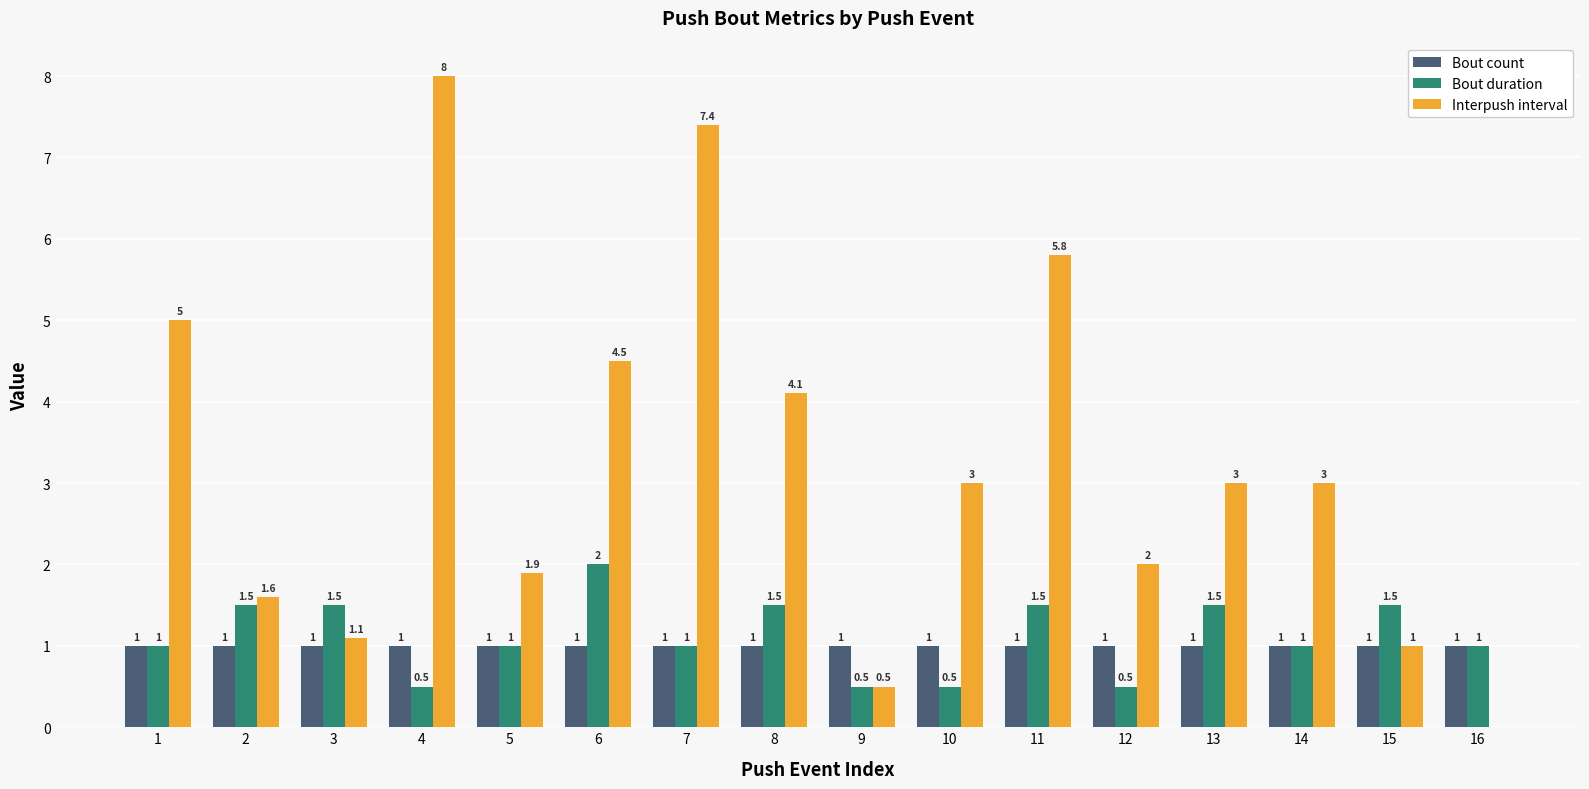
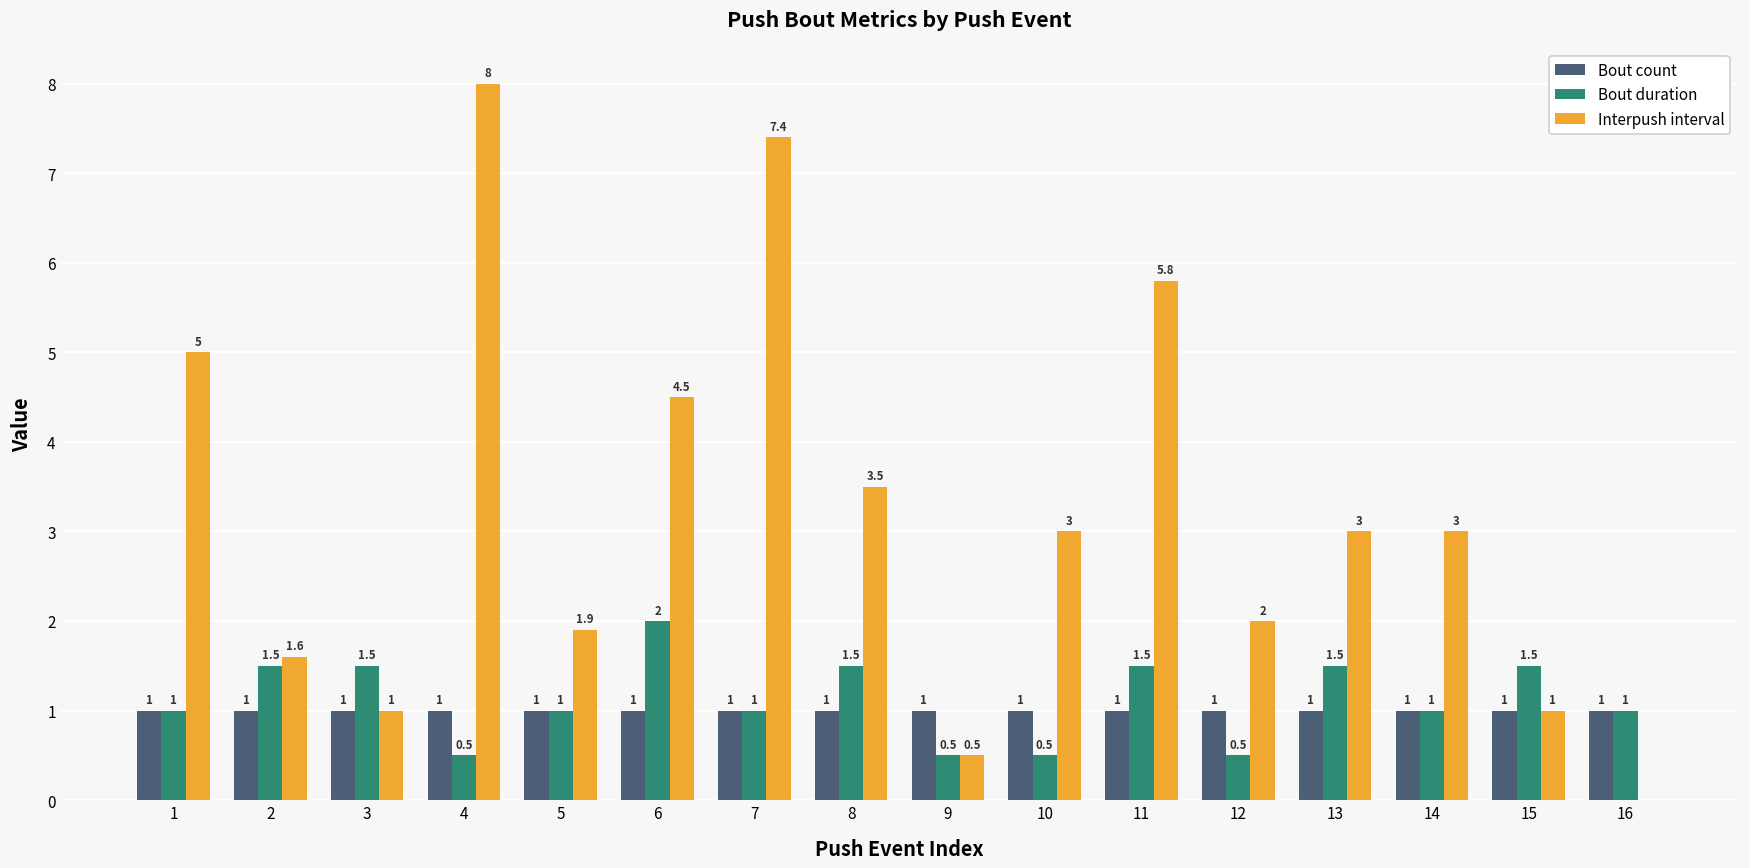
  {
    "Interpush interval": {
      "1": 5,
      "2": 1.6,
-     "3": 1.1,
+     "3": 1,
      "4": 8,
      "5": 1.9,
      "6": 4.5,
      "7": 7.4,
-     "8": 4.1,
+     "8": 3.5,
      "9": 0.5,
      "10": 3,
      "11": 5.8,
      "12": 2,
      "13": 3,
      "14": 3,
      "15": 1
    }
  }
